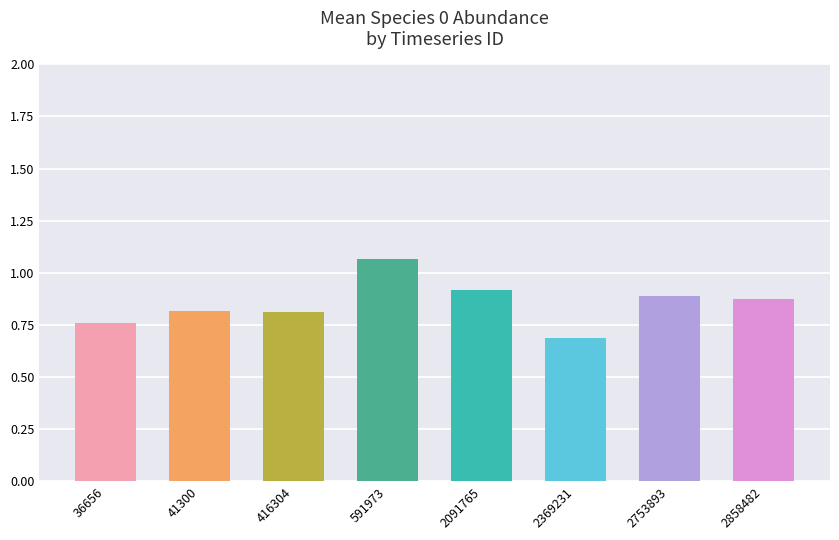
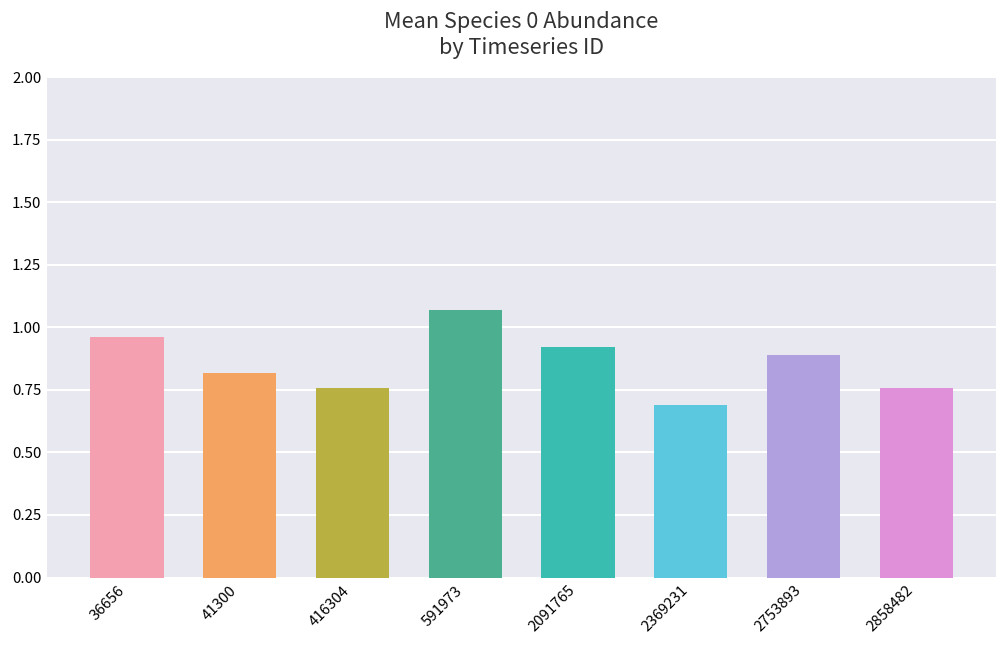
  {
-   "36656": 0.76,
+   "36656": 0.96,
    "41300": 0.82,
-   "416304": 0.81,
+   "416304": 0.76,
    "591973": 1.07,
    "2091765": 0.92,
    "2369231": 0.69,
    "2753893": 0.89,
-   "2858482": 0.87
+   "2858482": 0.76
  }
